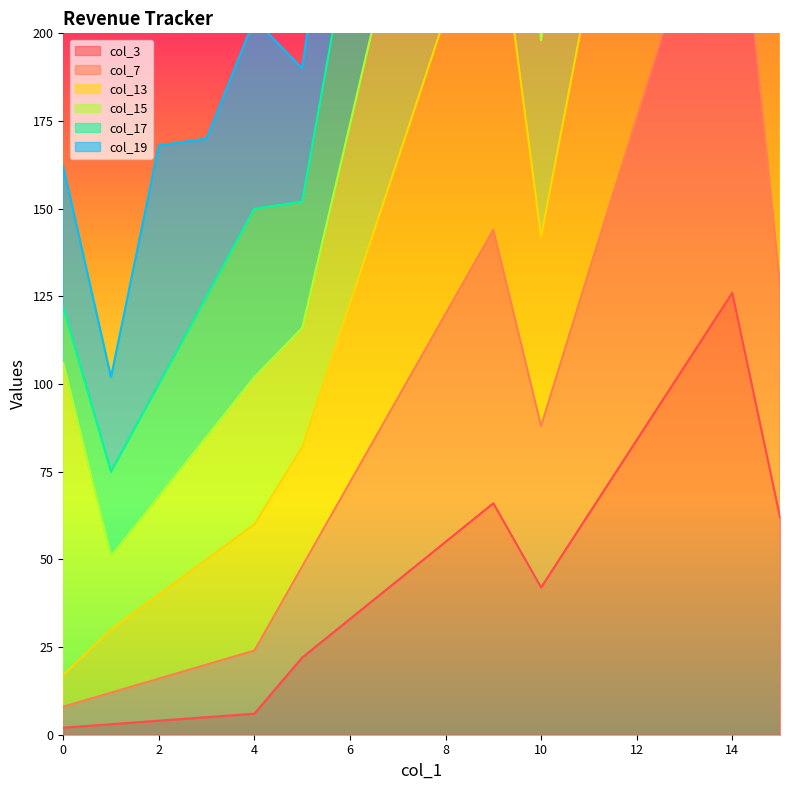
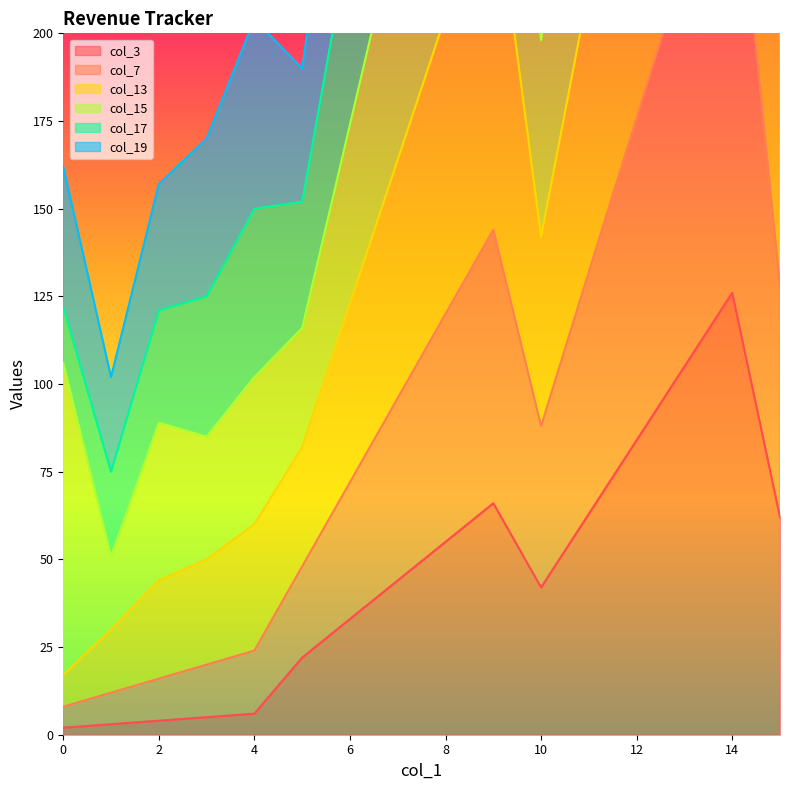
  {
    "col_13": {
      "0": 9,
-     "2": 24,
+     "2": 28,
      "4": 36,
      "6": 51,
      "10": 54
    },
    "col_15": {
      "0": 89,
-     "2": 28,
+     "2": 45,
      "4": 42,
      "6": 51,
      "10": 56
    },
    "col_17": {
      "0": 16,
      "2": 32,
      "4": 48
    },
    "col_19": {
      "0": 40,
-     "2": 68
+     "2": 36
    }
  }
